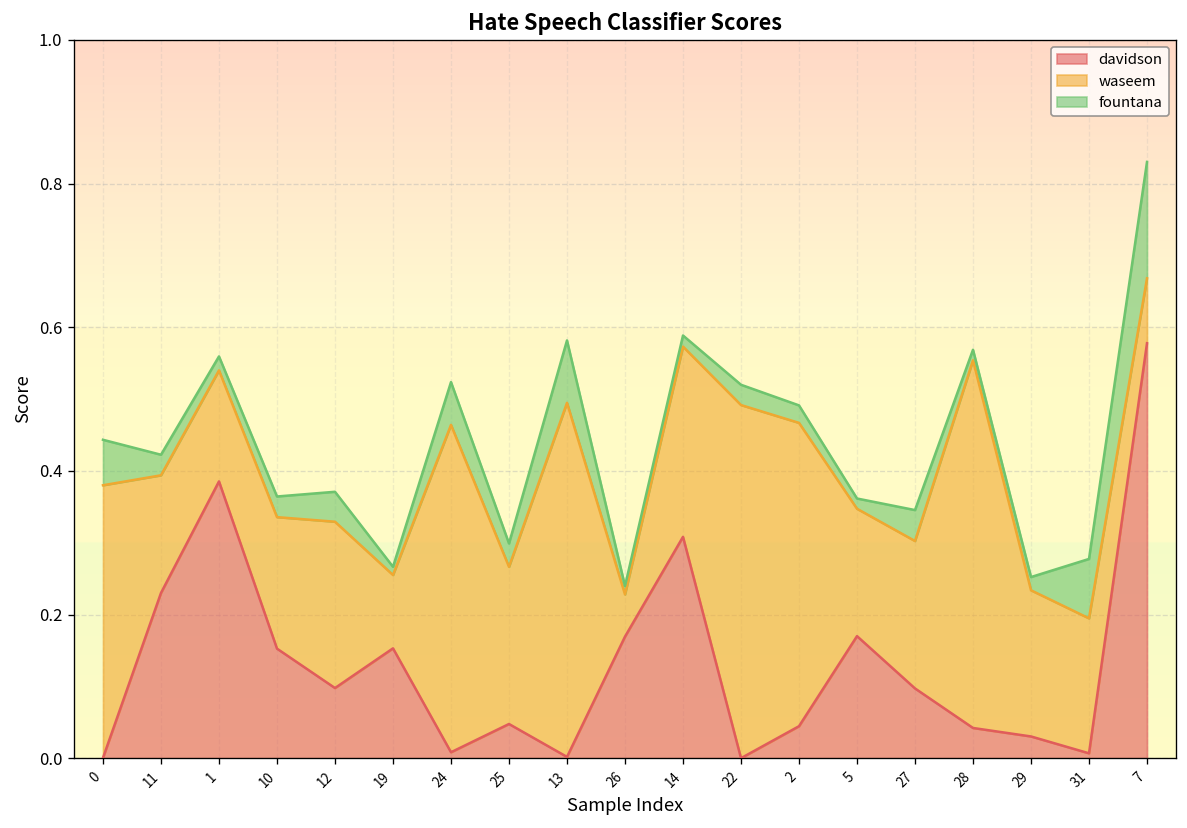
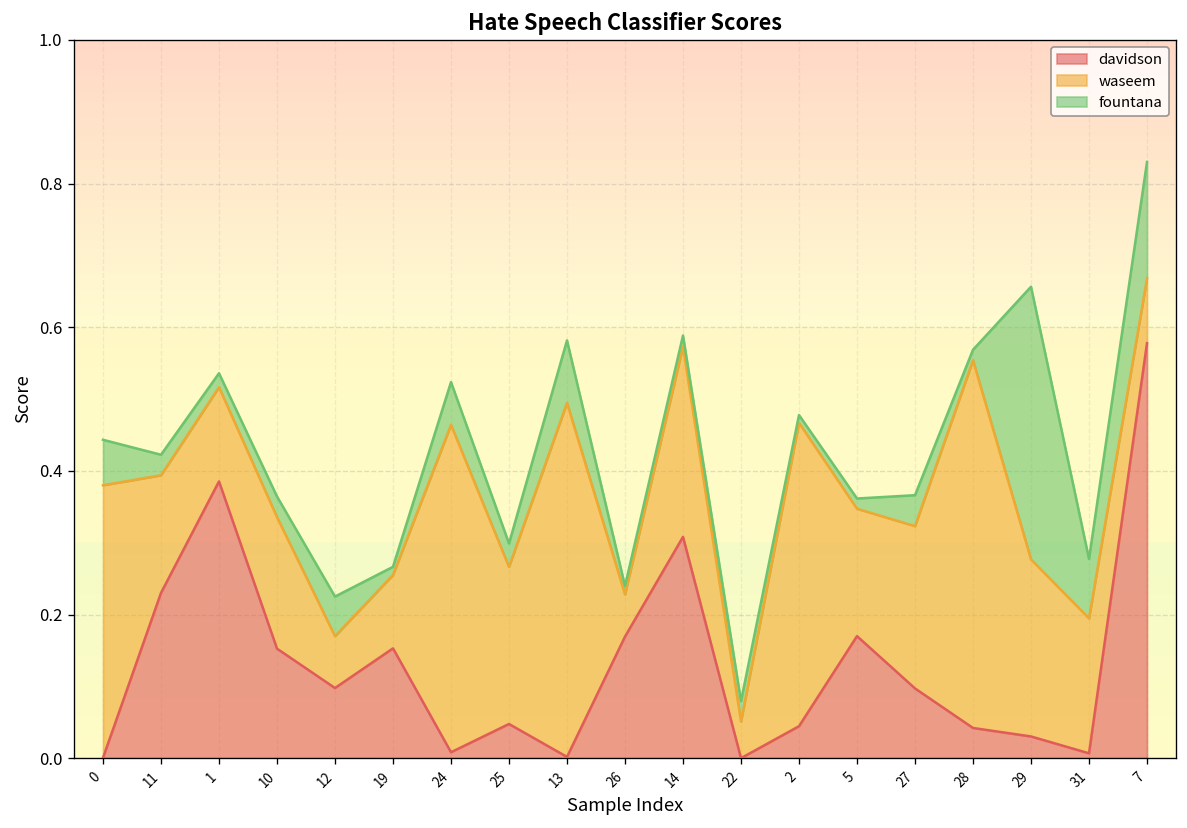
  {
    "davidson": {
      "0": 0.00,
      "11": 0.23,
      "1": 0.39,
      "10": 0.15,
      "12": 0.10,
      "19": 0.15,
      "24": 0.01,
      "25": 0.05,
      "13": 0.00,
      "26": 0.17,
      "14": 0.31,
      "22": 0.00,
      "2": 0.04,
      "5": 0.17,
      "27": 0.10,
      "28": 0.04,
      "29": 0.03,
      "31": 0.01,
      "7": 0.58
    },
    "waseem": {
      "0": 0.38,
      "11": 0.16,
-     "1": 0.15,
+     "1": 0.13,
      "10": 0.18,
-     "12": 0.23,
+     "12": 0.07,
      "19": 0.10,
      "24": 0.46,
      "25": 0.22,
      "13": 0.49,
      "26": 0.06,
      "14": 0.26,
-     "22": 0.49,
+     "22": 0.05,
      "2": 0.42,
      "5": 0.18,
-     "27": 0.21,
+     "27": 0.23,
      "28": 0.51,
-     "29": 0.20,
+     "29": 0.25,
      "31": 0.19,
      "7": 0.09
    },
    "fountana": {
      "0": 0.06,
      "11": 0.03,
      "1": 0.02,
      "10": 0.03,
-     "12": 0.04,
+     "12": 0.06,
      "19": 0.01,
      "24": 0.06,
      "25": 0.03,
      "13": 0.09,
      "26": 0.01,
      "14": 0.02,
      "22": 0.03,
-     "2": 0.02,
+     "2": 0.01,
      "5": 0.01,
      "27": 0.04,
      "28": 0.01,
-     "29": 0.02,
+     "29": 0.38,
      "31": 0.08,
      "7": 0.16
    }
  }
